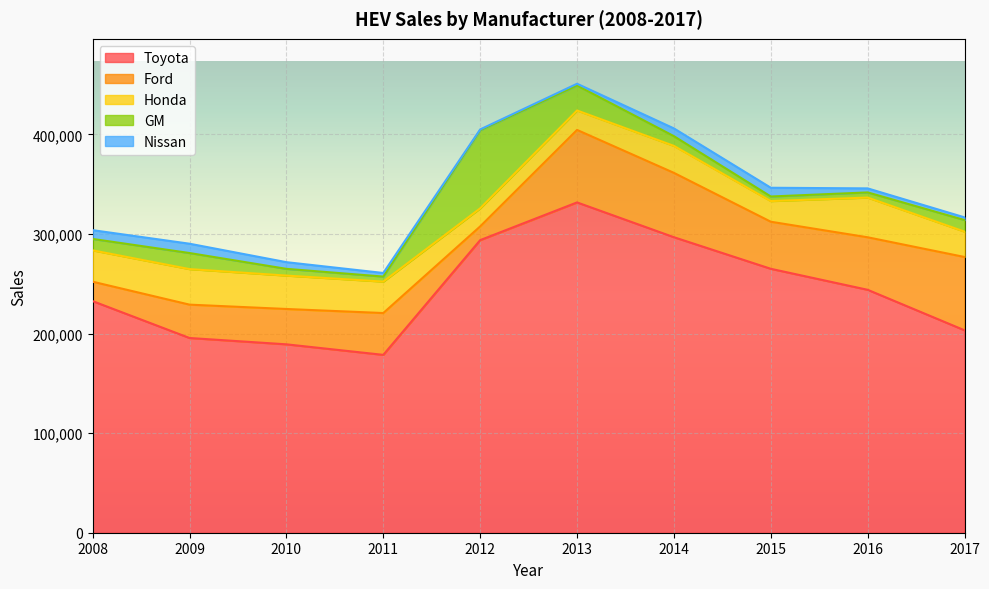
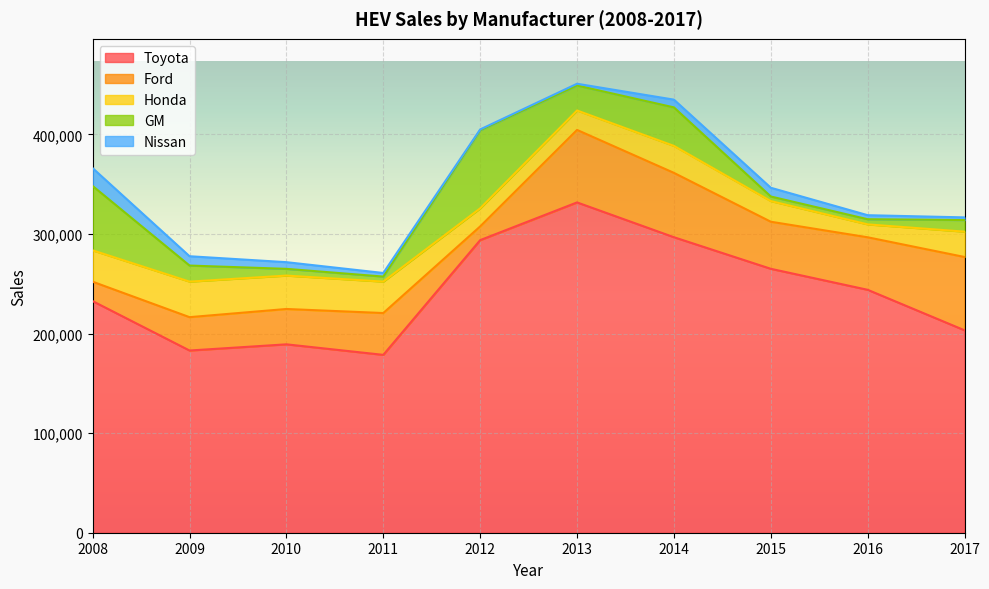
  {
    "Toyota": {
      "2008": "230,000",
-     "2009": "200,000",
+     "2009": "180,000",
      "2010": "190,000",
      "2011": "180,000",
      "2012": "290,000",
      "2013": "330,000",
      "2014": "300,000",
      "2015": "270,000",
      "2016": "240,000",
      "2017": "200,000"
    },
    "Ford": {
      "2008": "20,000",
      "2009": "30,000",
      "2010": "40,000",
      "2011": "40,000",
      "2012": "10,000",
      "2013": "70,000",
      "2014": "60,000",
      "2015": "50,000",
      "2016": "50,000",
      "2017": "70,000"
    },
    "Honda": {
      "2008": "30,000",
      "2009": "40,000",
      "2010": "30,000",
      "2011": "30,000",
      "2012": "20,000",
      "2013": "20,000",
      "2014": "30,000",
      "2015": "20,000",
-     "2016": "40,000",
+     "2016": "10,000",
      "2017": "30,000"
    },
    "GM": {
-     "2008": "10,000",
+     "2008": "60,000",
      "2009": "20,000",
      "2010": "10,000",
      "2011": "10,000",
-     "2014": "10,000",
+     "2014": "40,000",
      "2015": "0",
      "2016": "10,000",
      "2017": "10,000"
    },
    "Nissan": {
-     "2008": "10,000",
+     "2008": "20,000",
      "2009": "10,000",
      "2010": "10,000",
      "2011": "0",
      "2014": "10,000",
      "2015": "10,000",
      "2016": "0",
      "2017": "0"
    }
  }
